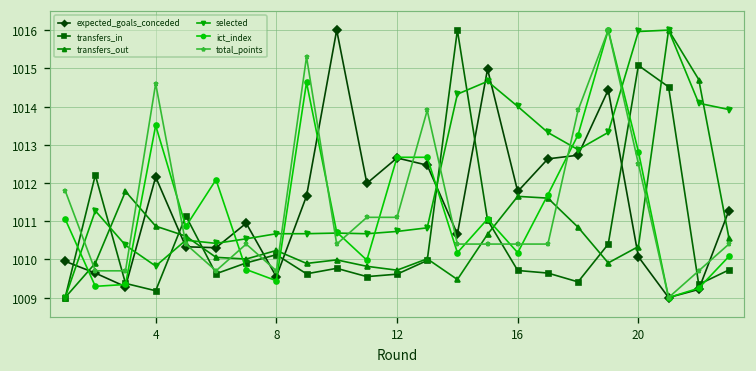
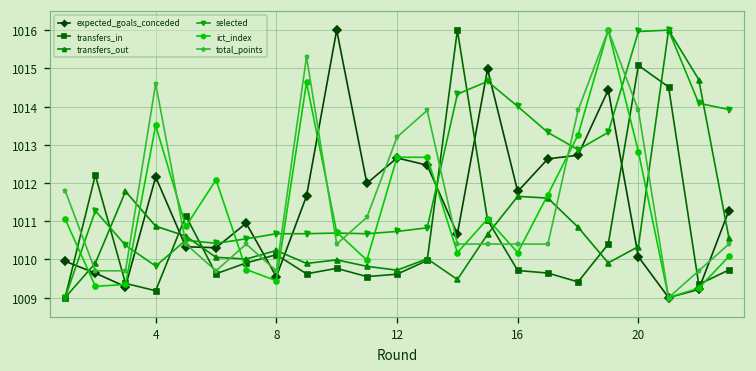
  {
    "total_points": {
      "4": 1014.6,
      "8": 1009.7,
-     "12": 1011.1,
+     "12": 1013.2,
      "16": 1010.4,
-     "20": 1012.5
+     "20": 1013.9
    }
  }
